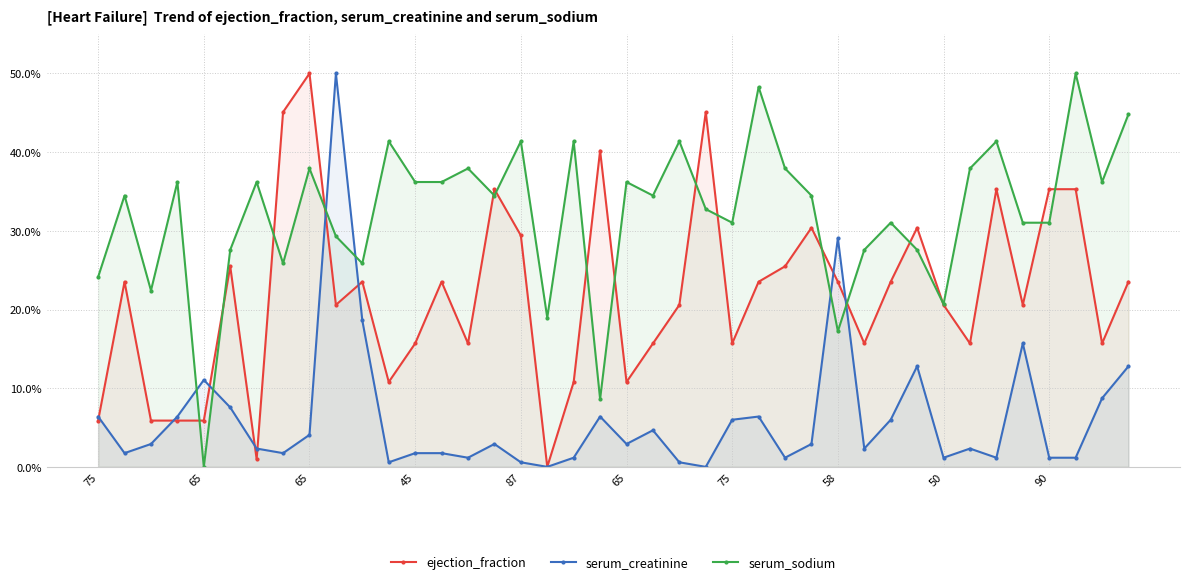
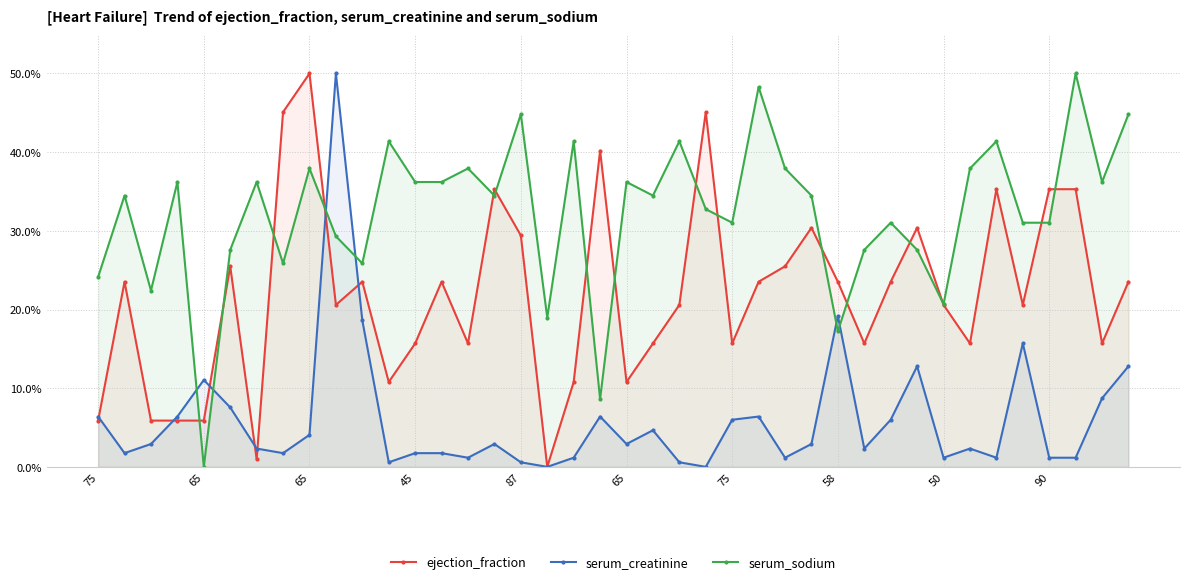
  {
    "ejection_fraction": {
      "87": "29%",
      "58": "24%"
    },
    "serum_creatinine": {
      "87": "1%",
-     "58": "29%"
+     "58": "19%"
    },
    "serum_sodium": {
-     "87": "41%",
+     "87": "45%",
      "58": "17%"
    }
  }
